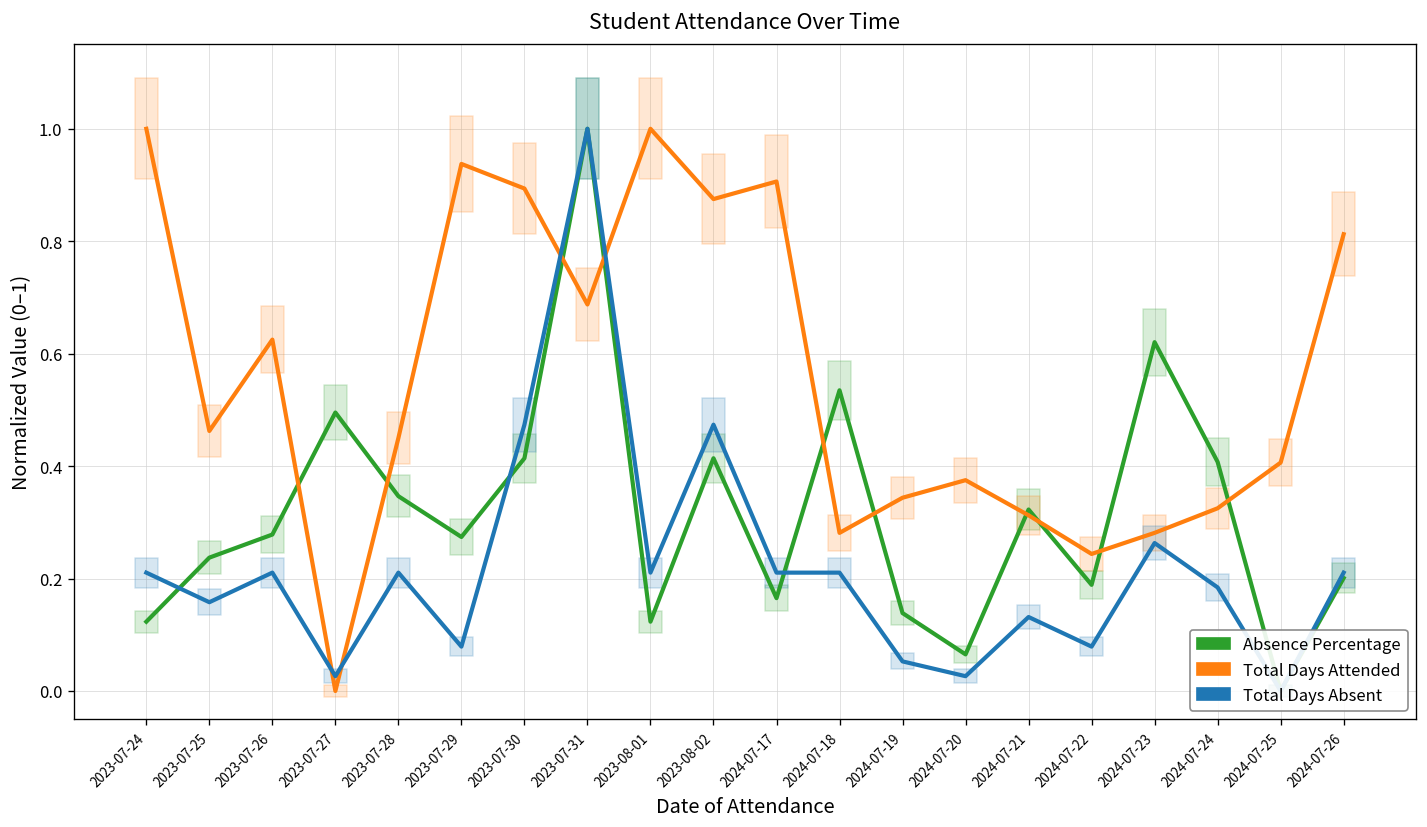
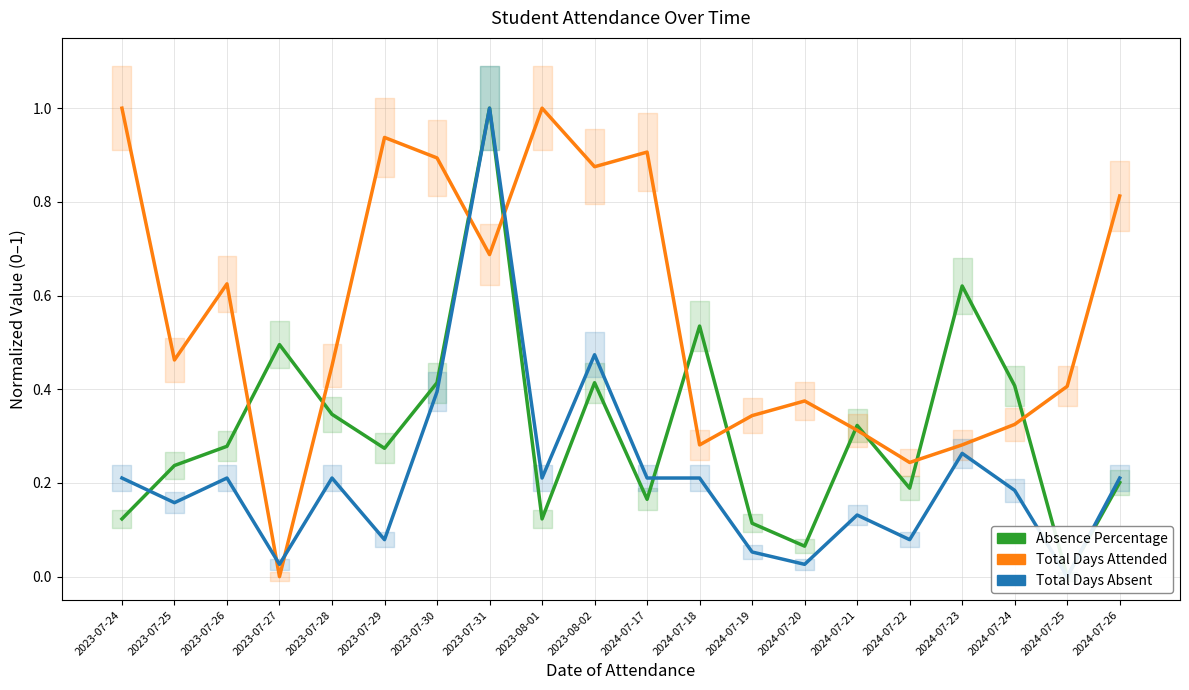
  {
    "Absence Percentage": {
      "2023-07-24": 0.12,
      "2023-07-25": 0.24,
      "2023-07-26": 0.28,
      "2023-07-27": 0.50,
      "2023-07-28": 0.35,
      "2023-07-29": 0.27,
      "2023-07-30": 0.41,
      "2023-08-01": 0.12,
      "2023-08-02": 0.41,
      "2024-07-17": 0.17,
      "2024-07-18": 0.53,
-     "2024-07-19": 0.14,
+     "2024-07-19": 0.11,
      "2024-07-20": 0.07,
      "2024-07-21": 0.32,
      "2024-07-22": 0.19,
      "2024-07-23": 0.62,
      "2024-07-24": 0.41,
      "2024-07-26": 0.20
    },
    "Total Days Attended": {
      "2023-07-24": 1.00,
      "2023-07-25": 0.46,
      "2023-07-26": 0.62,
      "2023-07-27": 0.00,
      "2023-07-28": 0.45,
      "2023-07-29": 0.94,
      "2023-07-30": 0.89,
      "2023-07-31": 0.69,
      "2023-08-01": 1.00,
      "2023-08-02": 0.87,
      "2024-07-17": 0.91,
      "2024-07-18": 0.28,
      "2024-07-19": 0.34,
      "2024-07-20": 0.37,
      "2024-07-21": 0.31,
      "2024-07-22": 0.24,
      "2024-07-23": 0.28,
      "2024-07-24": 0.32,
      "2024-07-25": 0.41,
      "2024-07-26": 0.81
    },
    "Total Days Absent": {
      "2023-07-24": 0.21,
      "2023-07-25": 0.16,
      "2023-07-26": 0.21,
      "2023-07-27": 0.03,
      "2023-07-28": 0.21,
      "2023-07-29": 0.08,
-     "2023-07-30": 0.47,
+     "2023-07-30": 0.39,
      "2023-08-01": 0.21,
      "2023-08-02": 0.47,
      "2024-07-17": 0.21,
      "2024-07-18": 0.21,
      "2024-07-19": 0.05,
      "2024-07-20": 0.03,
      "2024-07-21": 0.13,
      "2024-07-22": 0.08,
      "2024-07-23": 0.26,
      "2024-07-24": 0.18,
      "2024-07-26": 0.21
    }
  }
